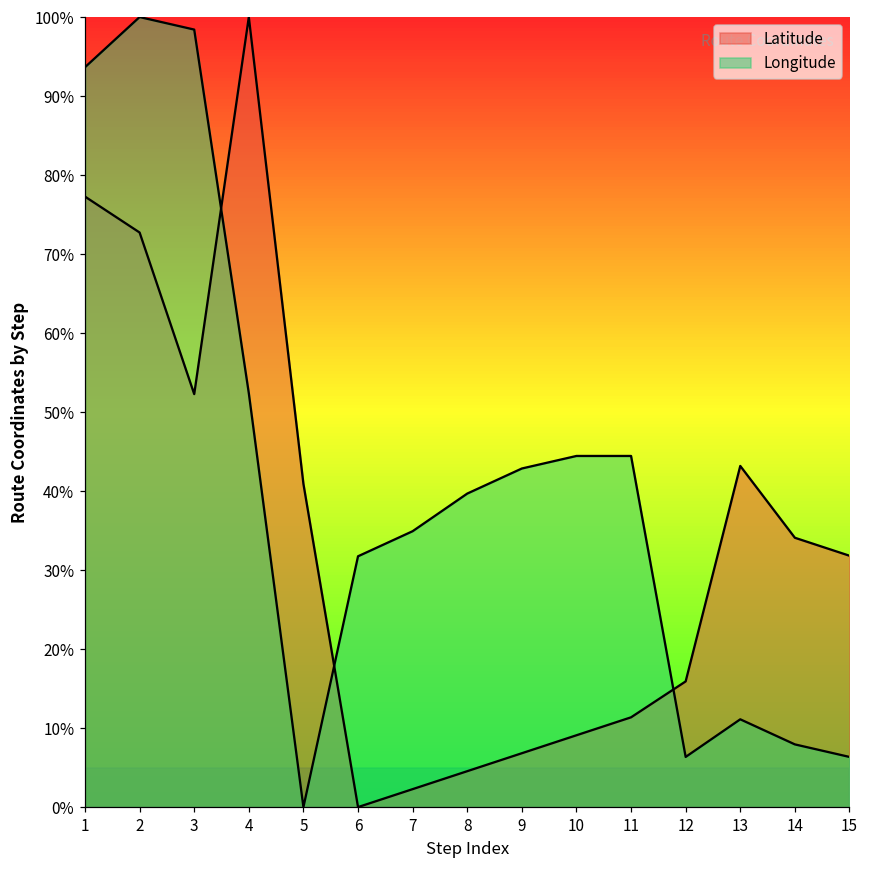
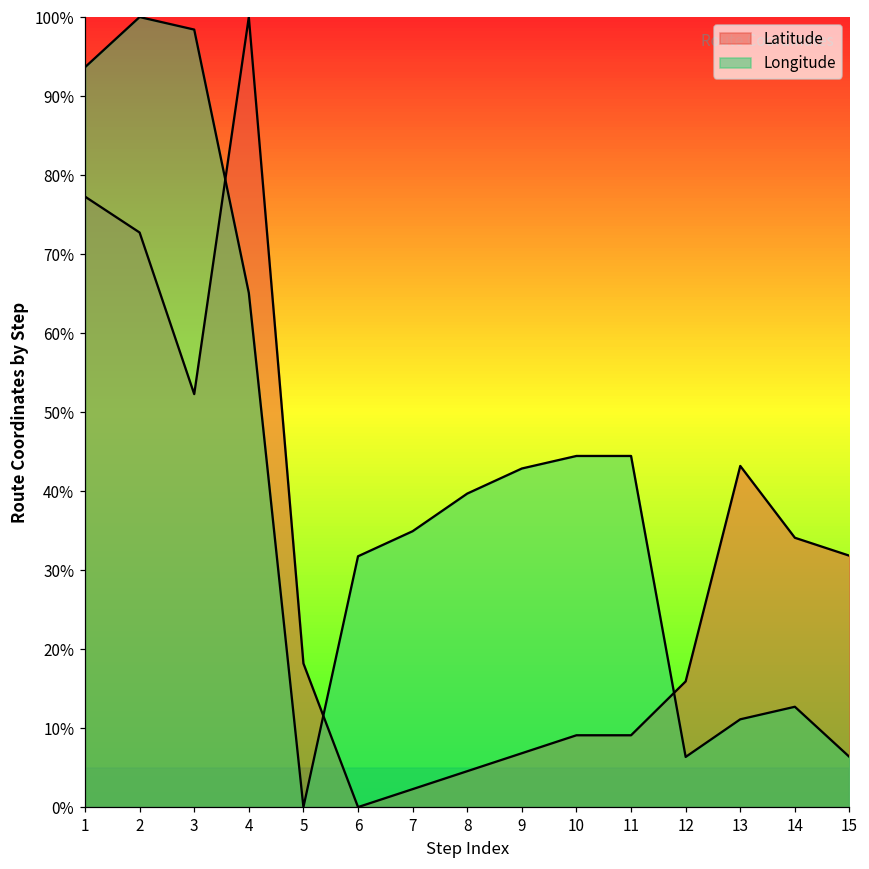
  {
    "Latitude": {
      "1": "77%",
      "2": "73%",
      "3": "52%",
      "4": "100%",
-     "5": "41%",
+     "5": "18%",
      "9": "7%",
      "10": "9%",
-     "11": "11%",
+     "11": "9%",
      "12": "16%",
      "13": "43%",
      "14": "34%",
      "15": "32%"
    },
    "Longitude": {
      "1": "94%",
      "2": "100%",
      "3": "98%",
-     "4": "52%",
+     "4": "65%",
      "6": "32%",
      "7": "35%",
      "8": "40%",
      "9": "43%",
      "10": "44%",
      "11": "44%",
      "12": "6%",
      "13": "11%",
-     "14": "8%",
+     "14": "13%",
      "15": "6%"
    }
  }
